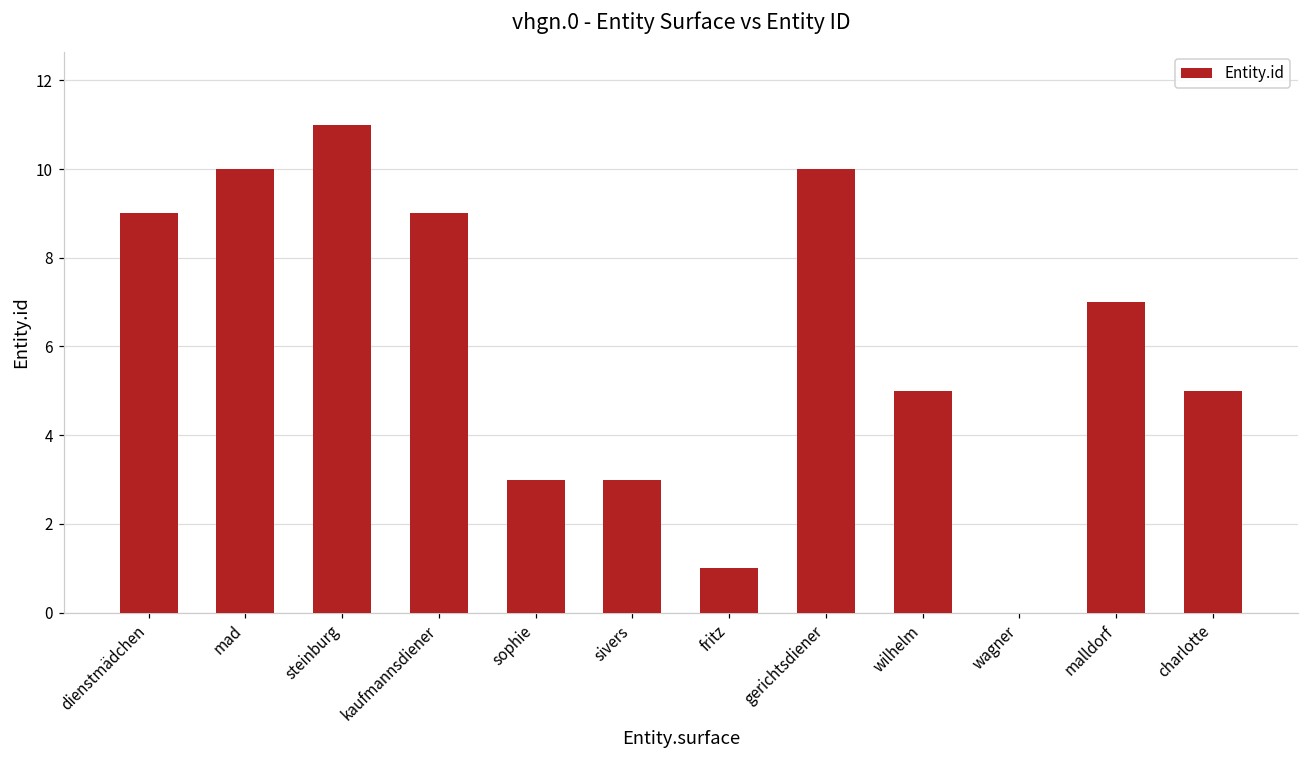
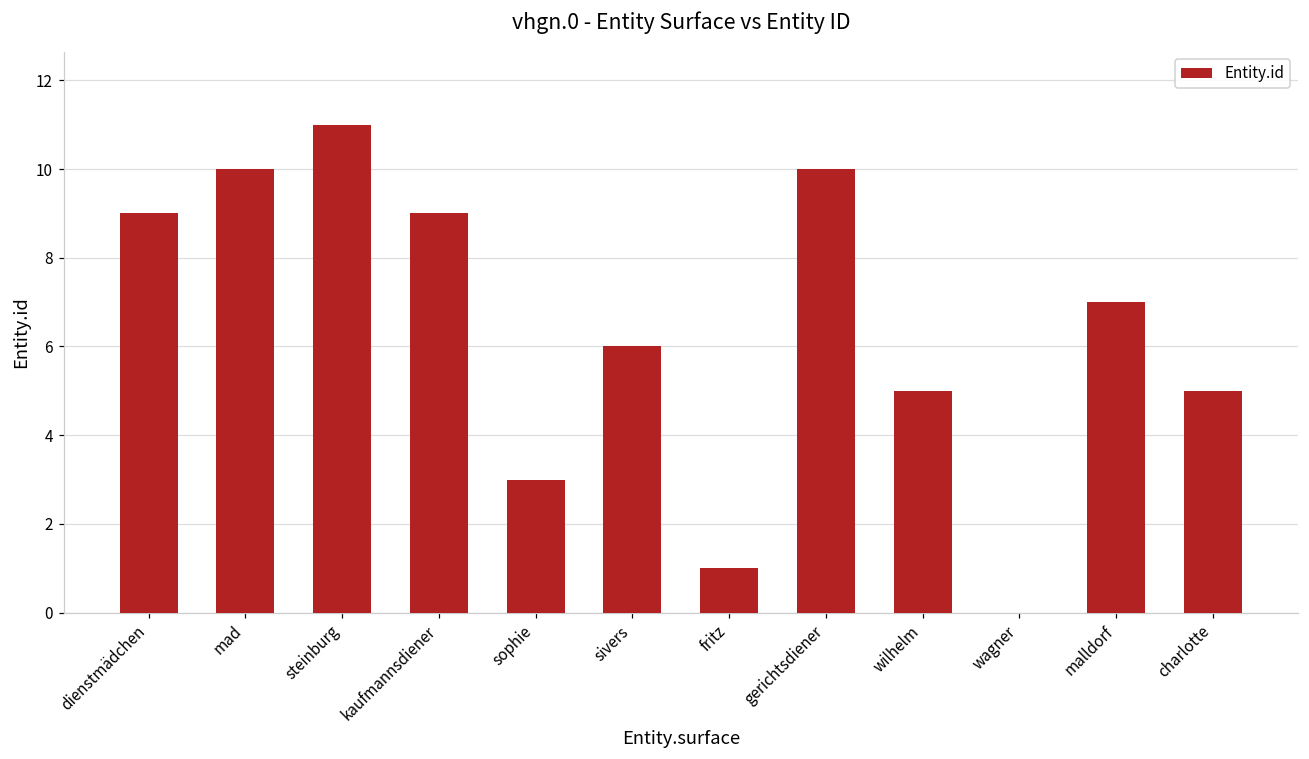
  {
    "dienstmädchen": 9,
    "mad": 10,
    "steinburg": 11,
    "kaufmannsdiener": 9,
    "sophie": 3,
-   "sivers": 3,
+   "sivers": 6,
    "fritz": 1,
    "gerichtsdiener": 10,
    "wilhelm": 5,
    "wagner": 0,
    "malldorf": 7,
    "charlotte": 5
  }
